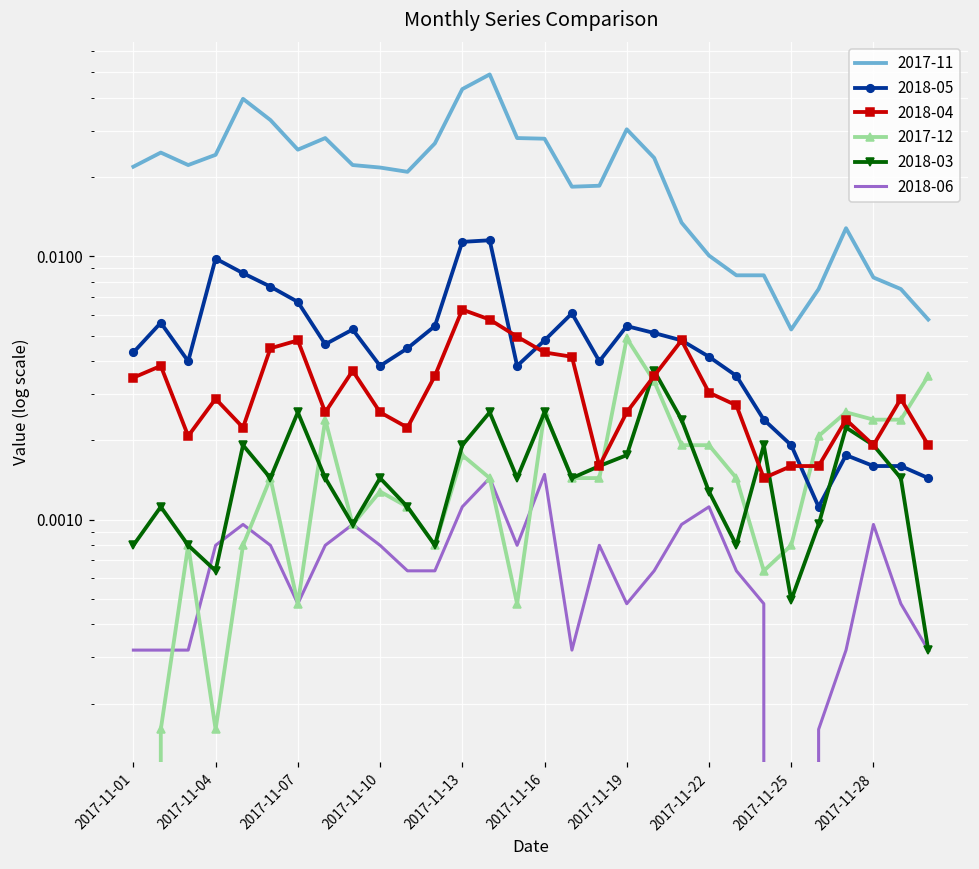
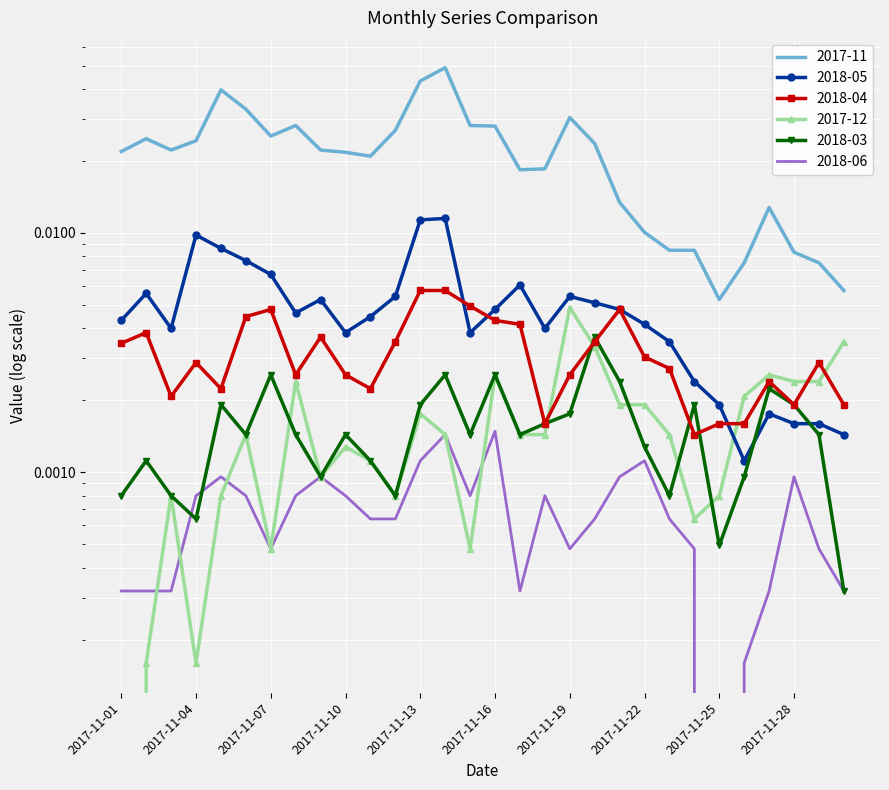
  {
    "2017-11": {
      "2017-11-01": 0.022,
      "2017-11-04": 0.024,
      "2017-11-07": 0.025,
      "2017-11-10": 0.022,
      "2017-11-13": 0.043,
      "2017-11-16": 0.028,
      "2017-11-19": 0.030,
      "2017-11-22": 0.0101,
      "2017-11-25": 0.0053,
      "2017-11-28": 0.0083
    },
    "2018-05": {
      "2017-11-01": 0.0043,
      "2017-11-04": 0.0098,
      "2017-11-07": 0.0067,
      "2017-11-10": 0.0038,
      "2017-11-13": 0.011,
      "2017-11-16": 0.0048,
      "2017-11-19": 0.0054,
      "2017-11-22": 0.0042,
      "2017-11-25": 0.0019,
      "2017-11-28": 0.0016
    },
    "2018-04": {
      "2017-11-01": 0.0035,
      "2017-11-04": 0.0029,
      "2017-11-07": 0.0048,
      "2017-11-10": 0.0026,
-     "2017-11-13": 0.0063,
+     "2017-11-13": 0.0058,
      "2017-11-16": 0.0043,
      "2017-11-19": 0.0026,
      "2017-11-22": 0.0030,
      "2017-11-25": 0.0016
    },
    "2017-12": {
      "2017-11-04": 0.00016,
      "2017-11-10": 0.0013,
      "2017-11-13": 0.0018,
      "2017-11-19": 0.0049,
      "2017-11-22": 0.0019,
      "2017-11-25": 0.0008,
      "2017-11-28": 0.0024
    },
    "2018-03": {
      "2017-11-01": 0.0008,
      "2017-11-04": 0.00064,
      "2017-11-07": 0.0026,
      "2017-11-10": 0.0014,
      "2017-11-13": 0.0019,
      "2017-11-19": 0.0018,
      "2017-11-22": 0.0013,
      "2017-11-25": 0.0005
    },
    "2018-06": {
      "2017-11-01": 0.00032,
      "2017-11-04": 0.0008,
      "2017-11-10": 0.0008,
      "2017-11-13": 0.0011,
      "2017-11-16": 0.0015,
      "2017-11-19": 0.00048,
      "2017-11-22": 0.0011,
      "2017-11-28": 0.00096
    }
  }
